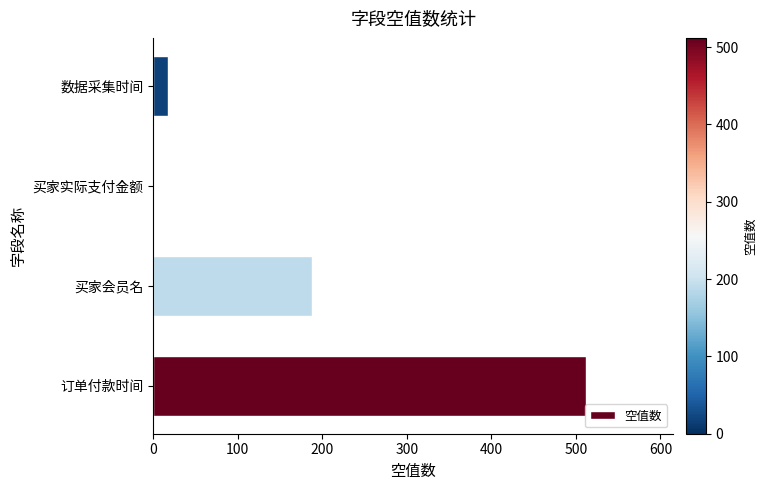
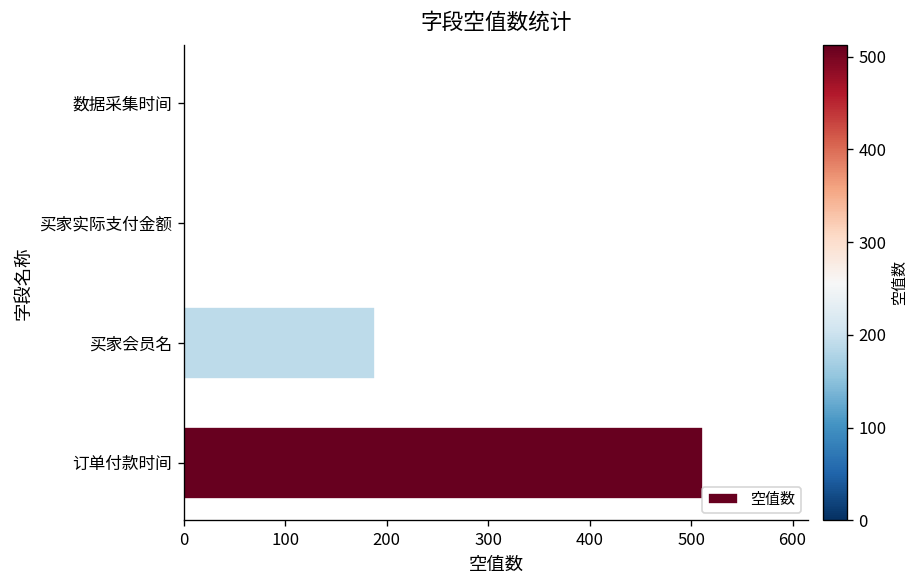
  {
-   "数据采集时间": 20,
+   "数据采集时间": 0,
    "买家实际支付金额": 0,
    "买家会员名": 190,
    "订单付款时间": 510
  }
